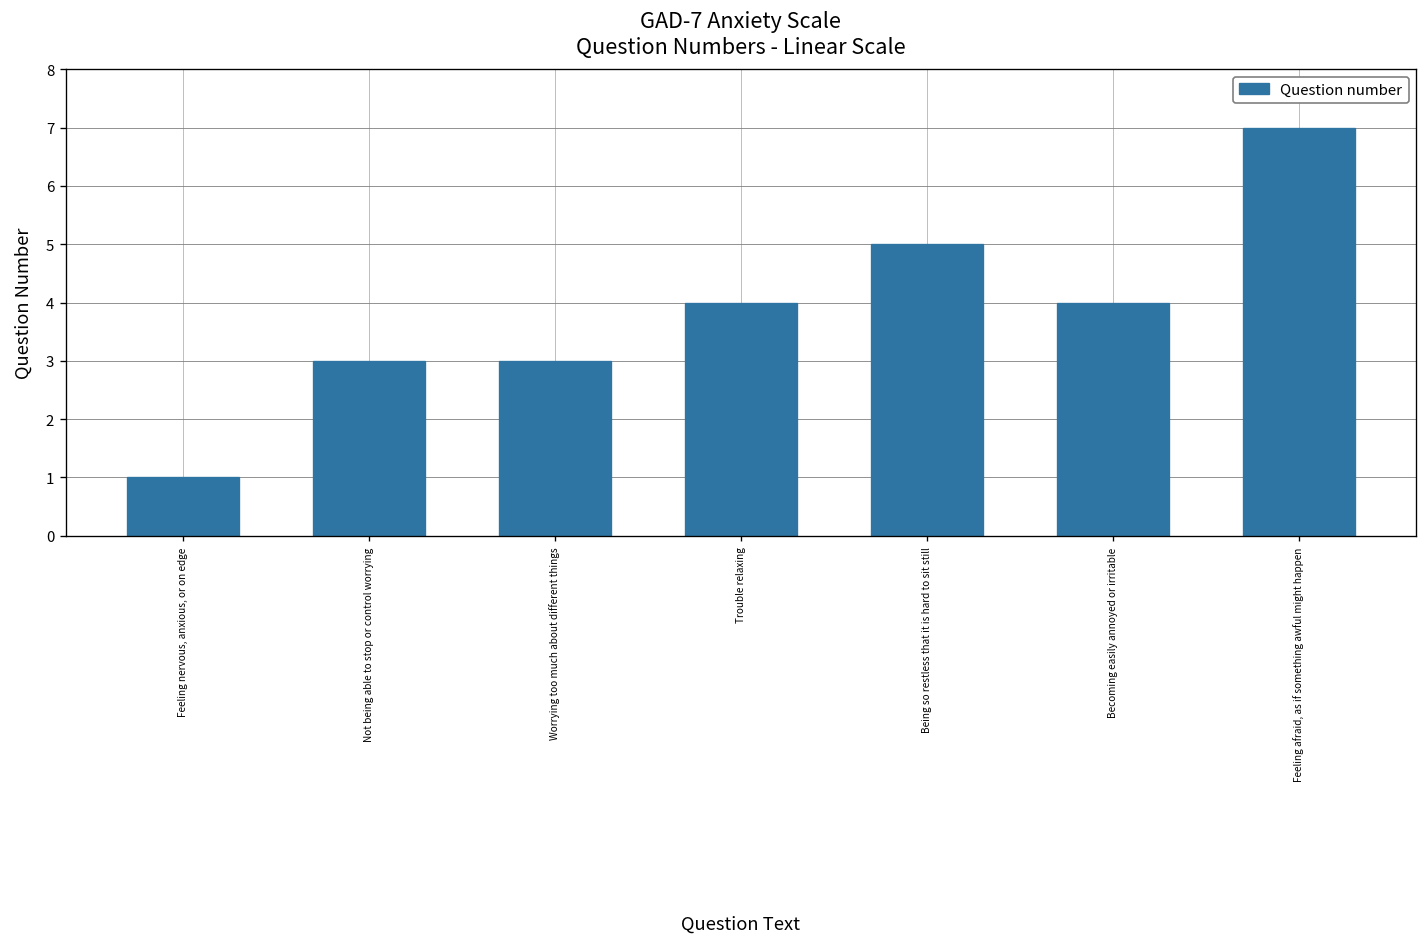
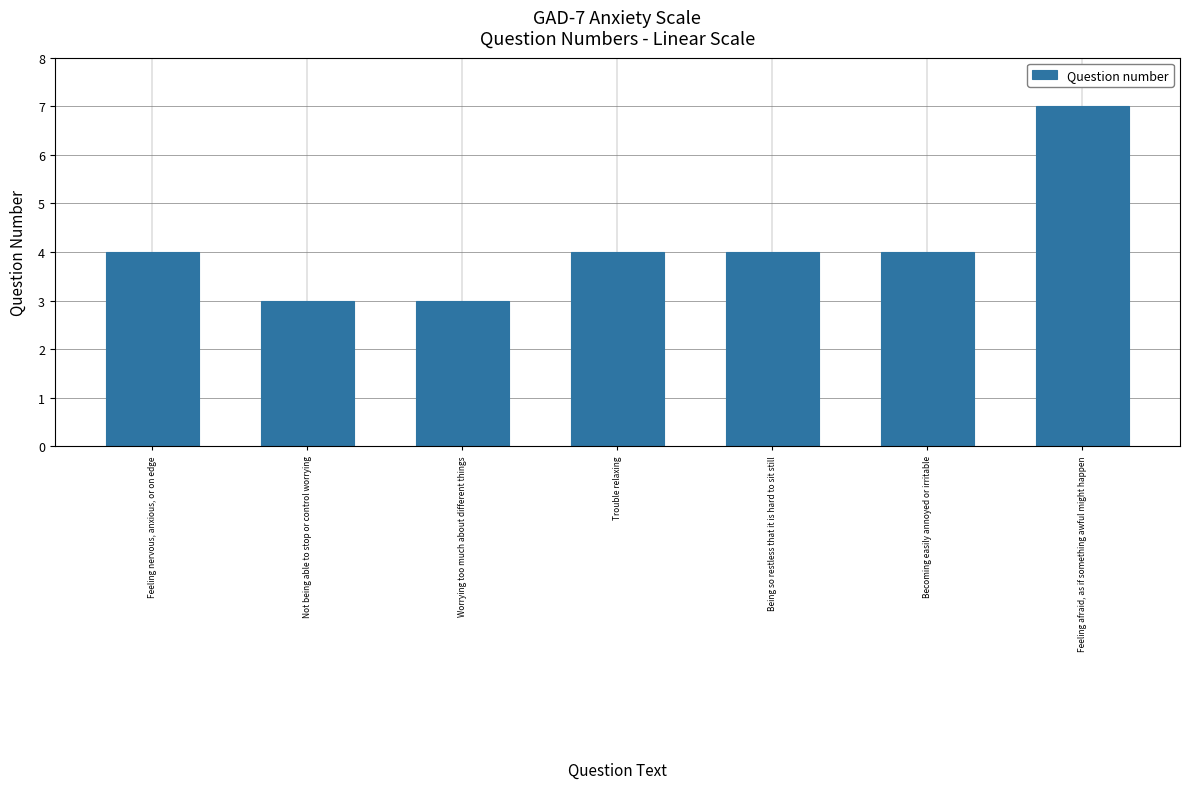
  {
-   "Feeling nervous, anxious, or on edge": 1,
+   "Feeling nervous, anxious, or on edge": 4,
    "Not being able to stop or control worrying": 3,
    "Worrying too much about different things": 3,
    "Trouble relaxing": 4,
-   "Being so restless that it is hard to sit still": 5,
+   "Being so restless that it is hard to sit still": 4,
    "Becoming easily annoyed or irritable": 4,
    "Feeling afraid, as if something awful might happen": 7
  }
